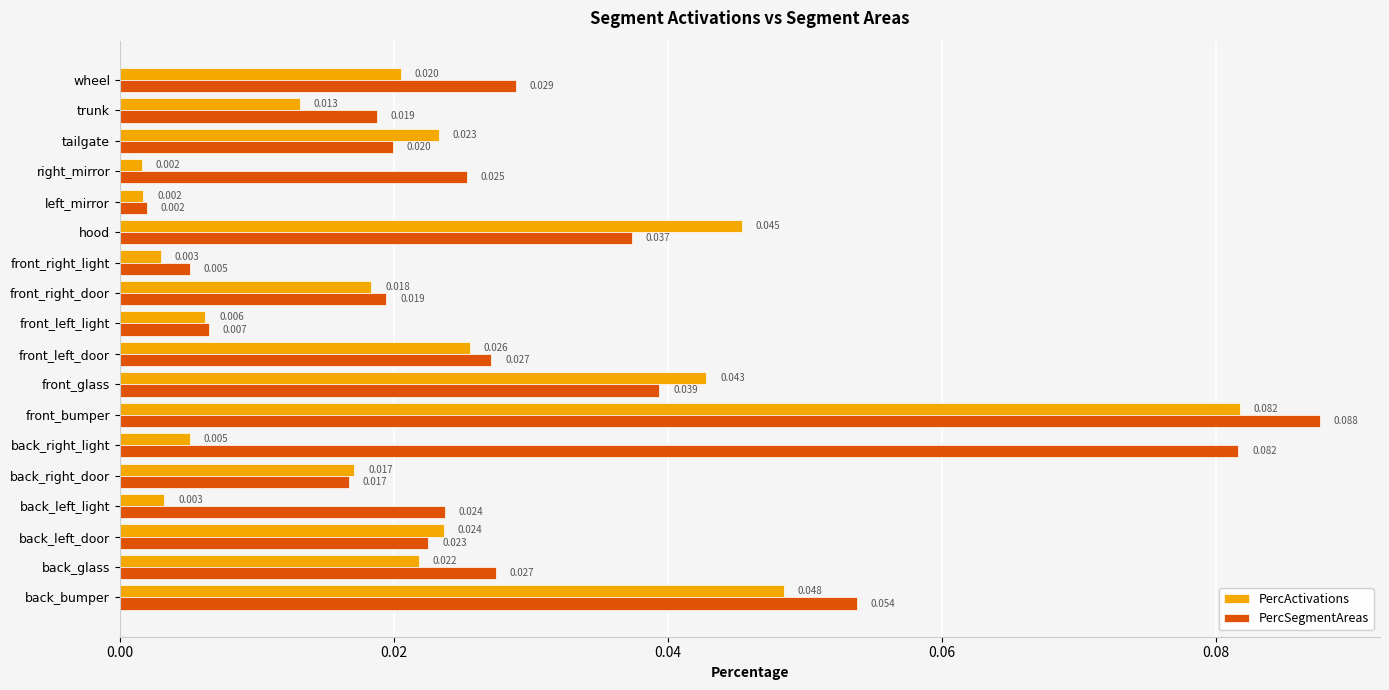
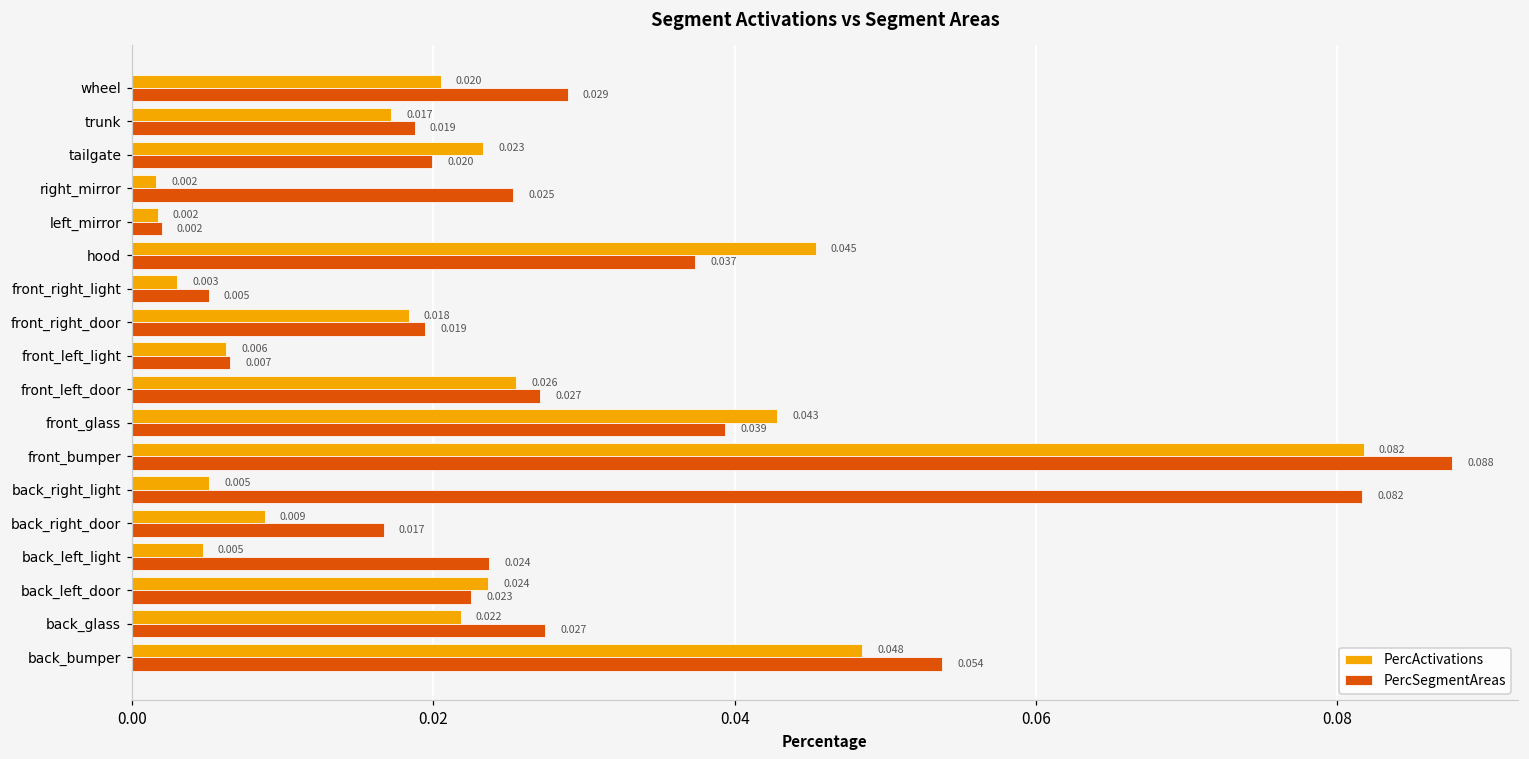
  {
    "PercActivations": {
      "wheel": 0.020,
-     "trunk": 0.013,
+     "trunk": 0.017,
      "tailgate": 0.023,
      "right_mirror": 0.002,
      "hood": 0.045,
      "front_right_light": 0.003,
      "front_right_door": 0.018,
      "front_left_light": 0.006,
      "front_left_door": 0.026,
      "front_glass": 0.043,
      "front_bumper": 0.082,
      "back_right_light": 0.005,
-     "back_right_door": 0.017,
-     "back_left_light": 0.003,
+     "back_right_door": 0.009,
+     "back_left_light": 0.005,
      "back_left_door": 0.024,
      "back_glass": 0.022,
      "back_bumper": 0.048
    },
    "PercSegmentAreas": {
      "wheel": 0.029,
      "trunk": 0.019,
      "tailgate": 0.020,
      "right_mirror": 0.025,
      "left_mirror": 0.002,
      "hood": 0.037,
      "front_right_light": 0.005,
      "front_right_door": 0.019,
      "front_left_light": 0.007,
      "front_left_door": 0.027,
      "front_glass": 0.039,
      "front_bumper": 0.088,
      "back_right_light": 0.082,
      "back_right_door": 0.017,
      "back_left_light": 0.024,
      "back_left_door": 0.023,
      "back_glass": 0.027,
      "back_bumper": 0.054
    }
  }
